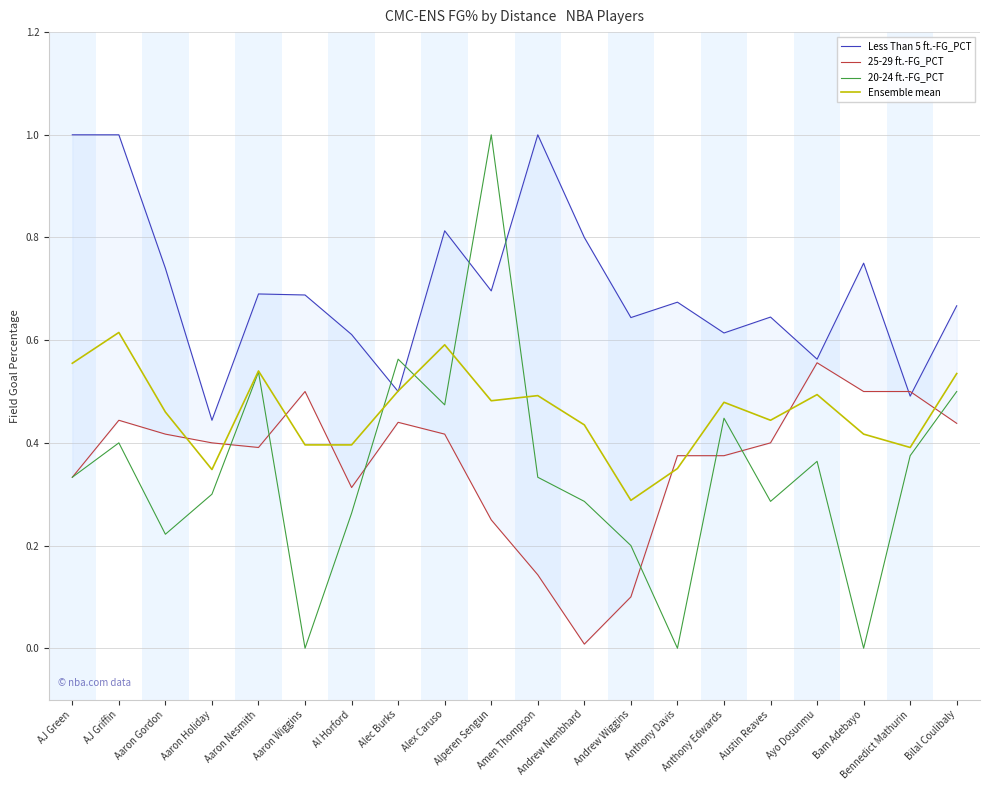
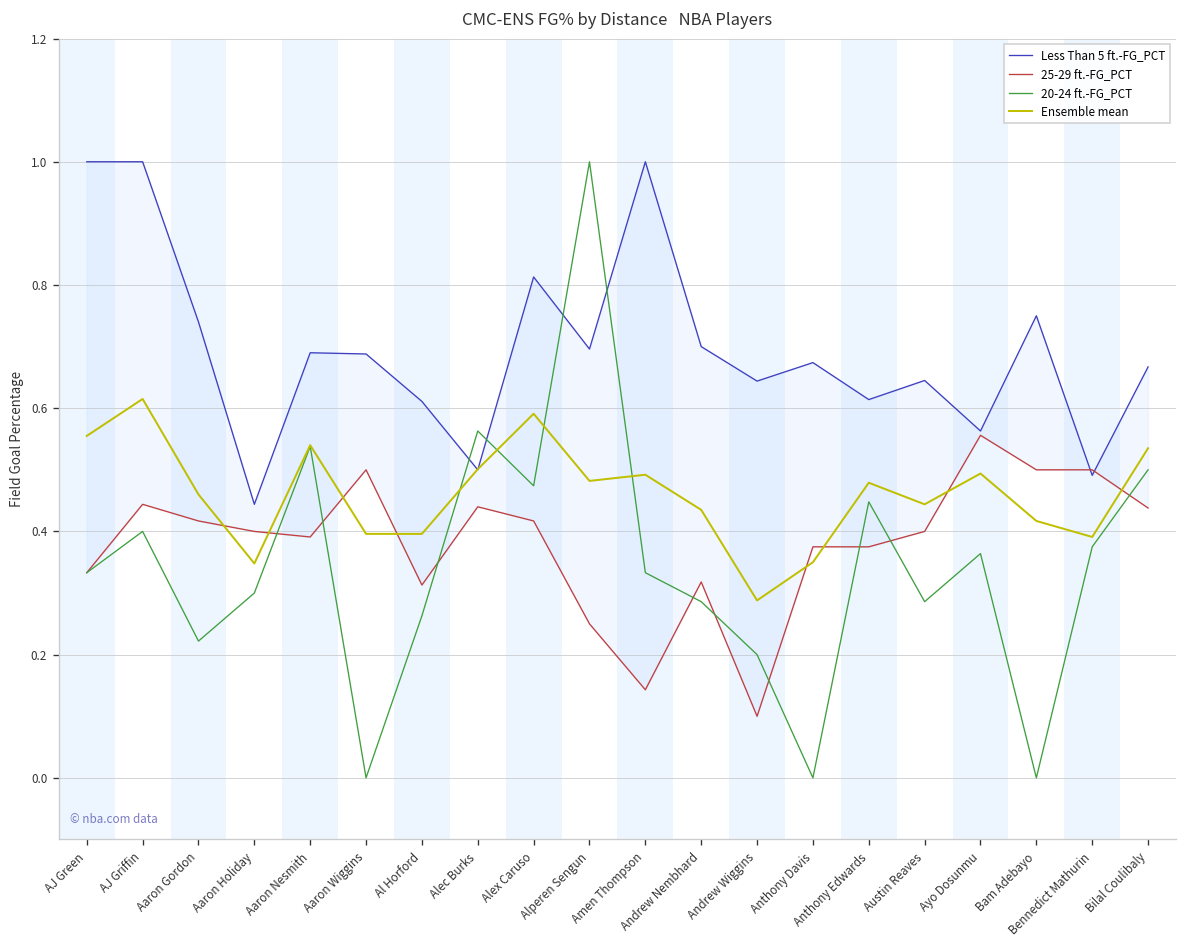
  {
    "Less Than 5 ft.-FG_PCT": {
-     "Andrew Nembhard": 0.8,
+     "Andrew Nembhard": 0.7,
      "Bennedict Mathurin": 0.49
    },
    "25-29 ft.-FG_PCT": {
      "AJ Griffin": 0.44,
      "Aaron Gordon": 0.42,
      "Aaron Holiday": 0.40,
      "Aaron Nesmith": 0.39,
      "Aaron Wiggins": 0.50,
      "Al Horford": 0.31,
      "Alec Burks": 0.44,
      "Alex Caruso": 0.42,
      "Alperen Sengun": 0.25,
      "Amen Thompson": 0.14,
-     "Andrew Nembhard": 0.01,
+     "Andrew Nembhard": 0.32,
      "Andrew Wiggins": 0.10,
      "Anthony Davis": 0.38,
      "Anthony Edwards": 0.38,
      "Austin Reaves": 0.40,
      "Ayo Dosunmu": 0.56,
      "Bam Adebayo": 0.50,
      "Bilal Coulibaly": 0.44
    },
    "20-24 ft.-FG_PCT": {
      "AJ Griffin": 0.40,
      "Aaron Gordon": 0.22,
      "Aaron Holiday": 0.30,
      "Aaron Wiggins": 0.00,
      "Al Horford": 0.26,
      "Alec Burks": 0.56,
      "Alex Caruso": 0.47,
      "Alperen Sengun": 1.00,
      "Amen Thompson": 0.33,
      "Andrew Nembhard": 0.29,
      "Andrew Wiggins": 0.20,
      "Anthony Davis": 0.00,
      "Anthony Edwards": 0.45,
      "Austin Reaves": 0.29,
      "Ayo Dosunmu": 0.36,
      "Bam Adebayo": 0.00,
      "Bennedict Mathurin": 0.38,
      "Bilal Coulibaly": 0.50
    },
    "Ensemble mean": {
      "AJ Green": 0.56,
      "AJ Griffin": 0.62,
      "Aaron Gordon": 0.46,
      "Aaron Holiday": 0.35,
      "Aaron Wiggins": 0.40,
      "Al Horford": 0.40,
      "Alex Caruso": 0.59,
      "Alperen Sengun": 0.48,
      "Amen Thompson": 0.49,
      "Andrew Nembhard": 0.44,
      "Andrew Wiggins": 0.29,
      "Anthony Davis": 0.35,
      "Anthony Edwards": 0.48,
      "Austin Reaves": 0.44,
      "Ayo Dosunmu": 0.49,
      "Bam Adebayo": 0.42,
      "Bennedict Mathurin": 0.39,
      "Bilal Coulibaly": 0.54
    }
  }
